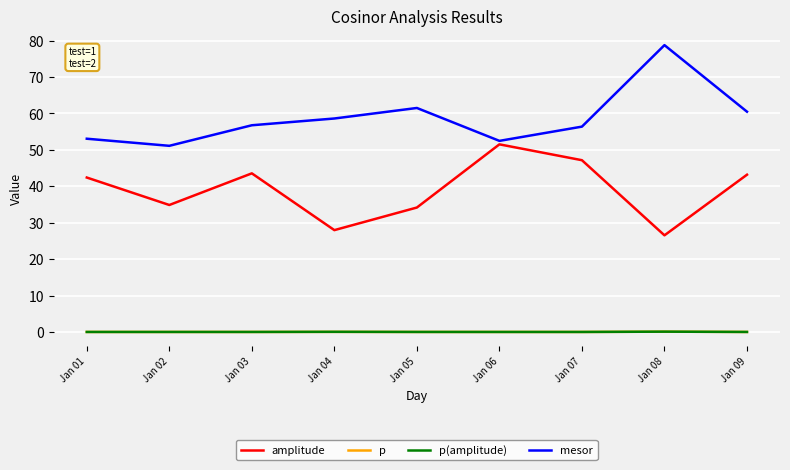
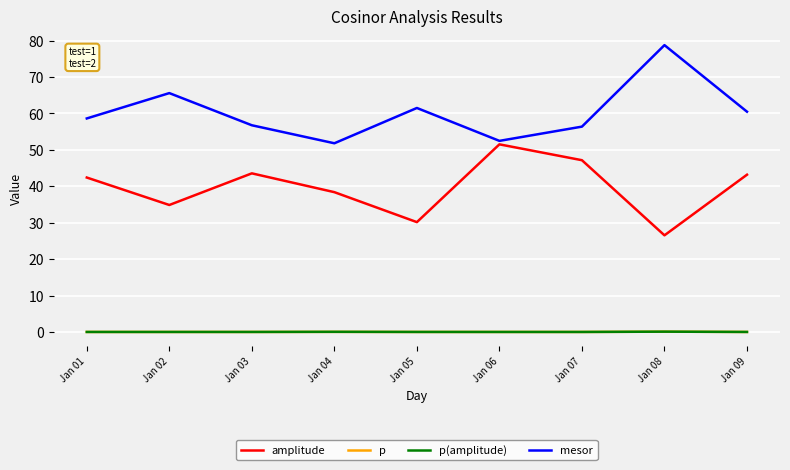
  {
    "amplitude": {
      "Jan 01": 42,
      "Jan 02": 35,
      "Jan 03": 44,
-     "Jan 04": 28,
-     "Jan 05": 34,
+     "Jan 04": 38,
+     "Jan 05": 30,
      "Jan 06": 52,
      "Jan 07": 47,
      "Jan 08": 27,
      "Jan 09": 43
    },
    "p(amplitude)": {
      "Jan 01": 0,
      "Jan 02": 0,
      "Jan 03": 0,
      "Jan 04": 0,
      "Jan 05": 0,
      "Jan 06": 0,
      "Jan 07": 0,
      "Jan 08": 0,
      "Jan 09": 0
    },
    "mesor": {
-     "Jan 01": 53,
-     "Jan 02": 51,
+     "Jan 01": 59,
+     "Jan 02": 66,
      "Jan 03": 57,
-     "Jan 04": 59,
+     "Jan 04": 52,
      "Jan 05": 62,
      "Jan 06": 52,
      "Jan 07": 56,
      "Jan 08": 79,
      "Jan 09": 60
    }
  }
